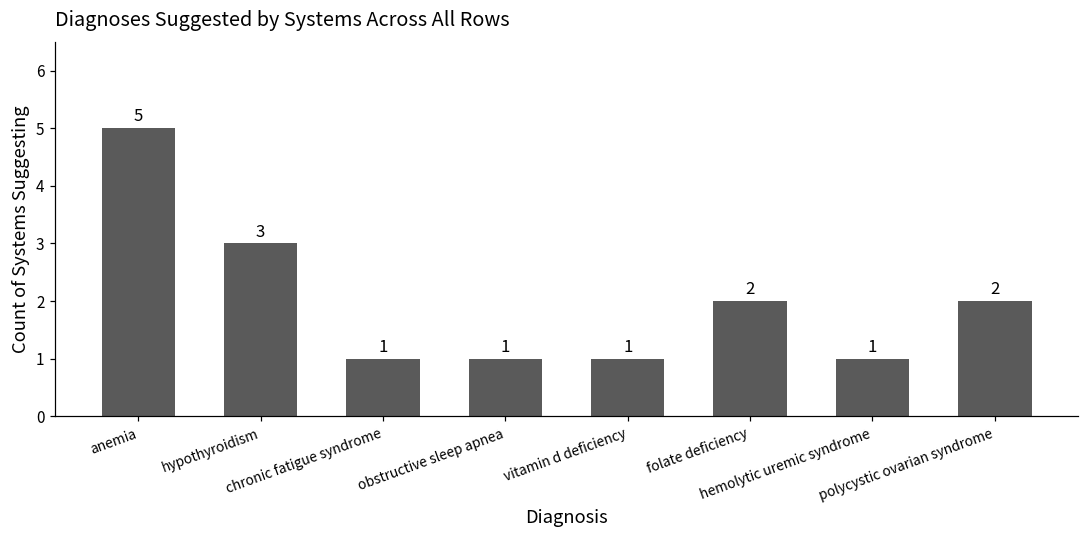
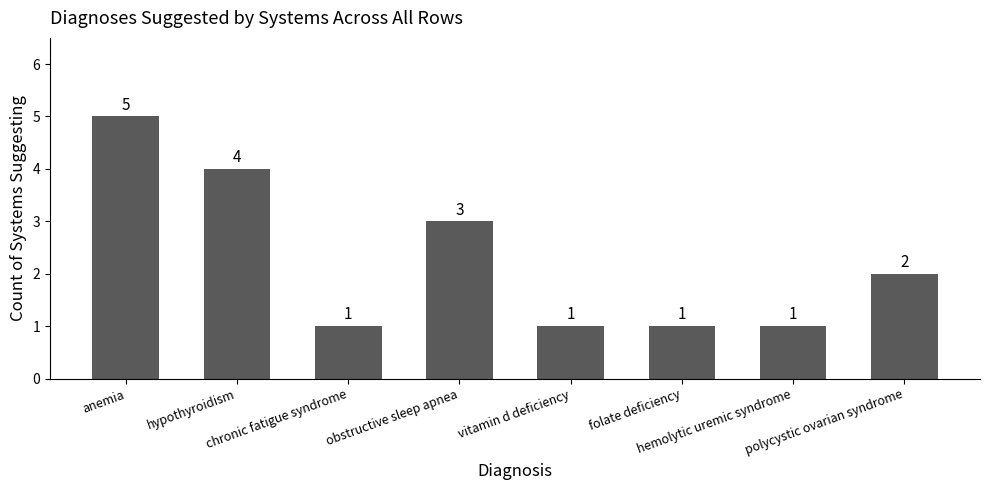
  {
    "anemia": 5,
-   "hypothyroidism": 3,
+   "hypothyroidism": 4,
    "chronic fatigue syndrome": 1,
-   "obstructive sleep apnea": 1,
+   "obstructive sleep apnea": 3,
    "vitamin d deficiency": 1,
-   "folate deficiency": 2,
+   "folate deficiency": 1,
    "hemolytic uremic syndrome": 1,
    "polycystic ovarian syndrome": 2
  }
